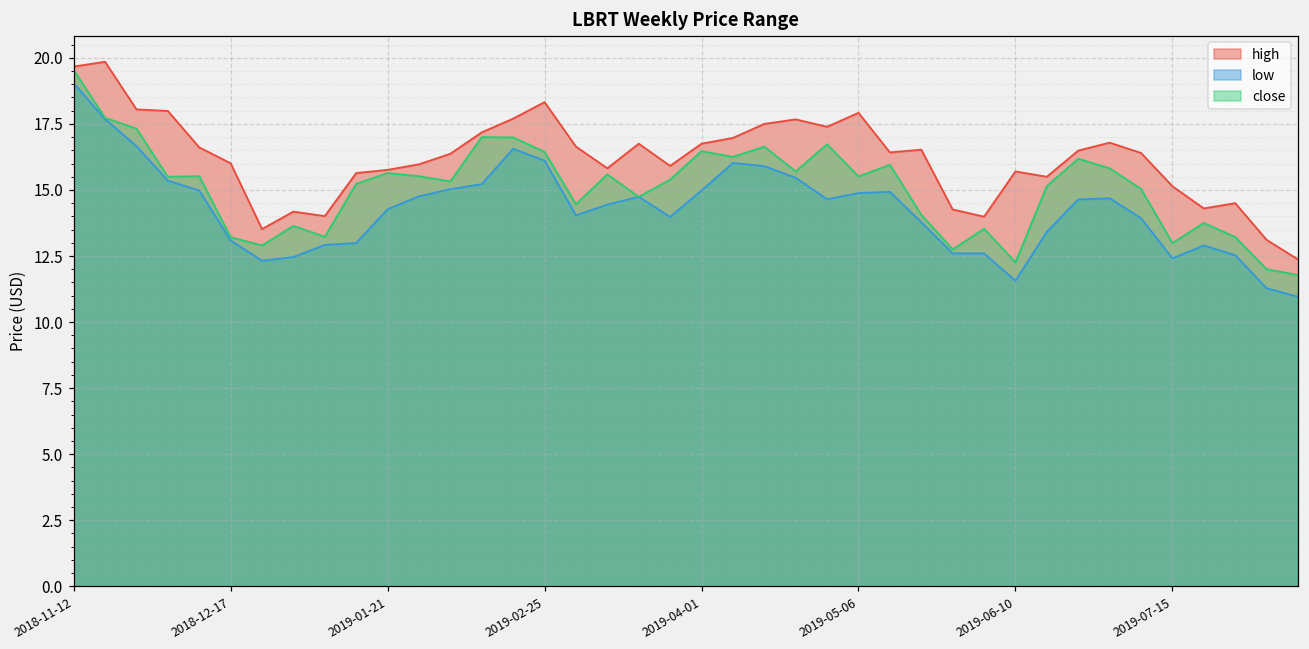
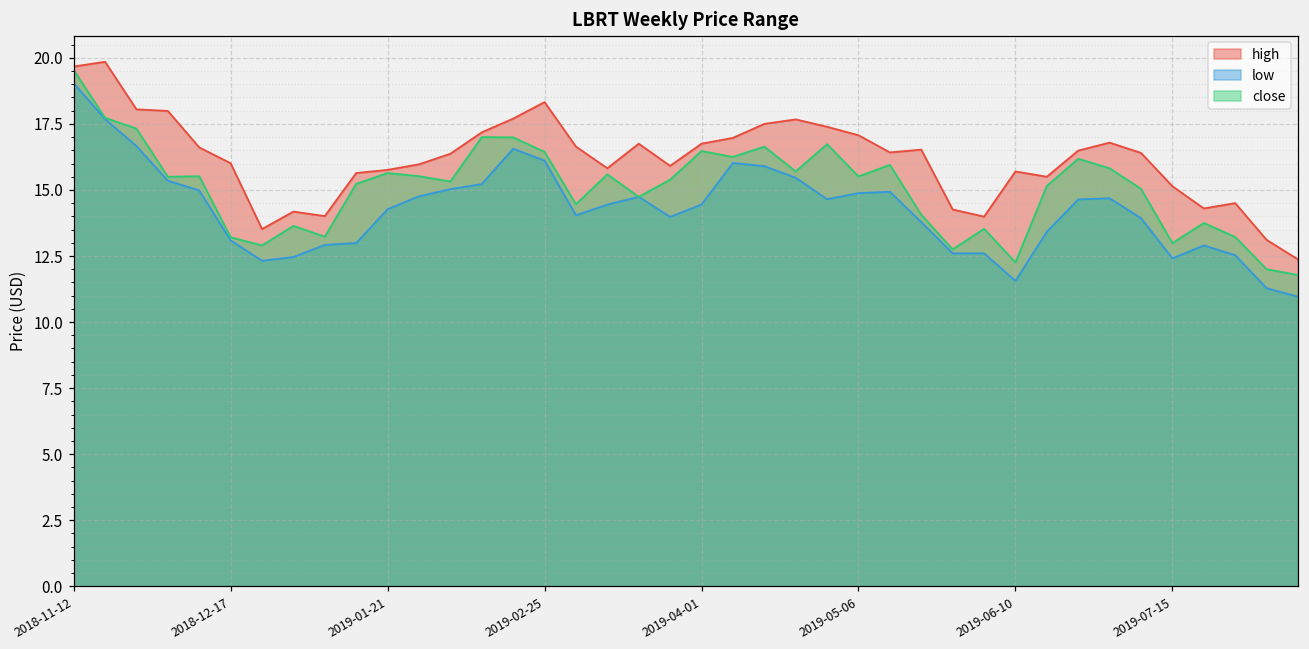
  {
    "high": {
      "2018-11-12": 19.7,
      "2018-12-17": 16.0,
      "2019-01-21": 15.8,
      "2019-02-25": 18.3,
      "2019-04-01": 16.8,
-     "2019-05-06": 17.9,
+     "2019-05-06": 17.1,
      "2019-06-10": 15.7,
      "2019-07-15": 15.1
    },
    "low": {
      "2018-11-12": 19.0,
      "2018-12-17": 13.1,
      "2019-01-21": 14.3,
      "2019-02-25": 16.1,
-     "2019-04-01": 15.0,
+     "2019-04-01": 14.4,
      "2019-05-06": 14.9,
      "2019-06-10": 11.6,
      "2019-07-15": 12.4
    },
    "close": {
      "2018-11-12": 19.5,
      "2018-12-17": 13.2,
      "2019-01-21": 15.6,
      "2019-02-25": 16.4,
      "2019-04-01": 16.5,
      "2019-05-06": 15.5,
      "2019-06-10": 12.3,
      "2019-07-15": 13.0
    }
  }
